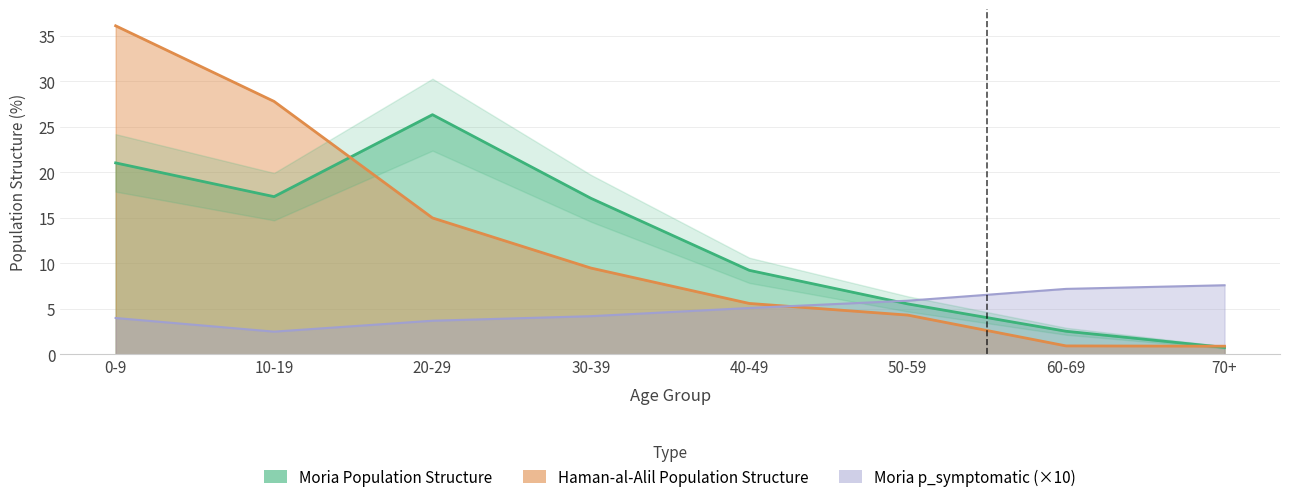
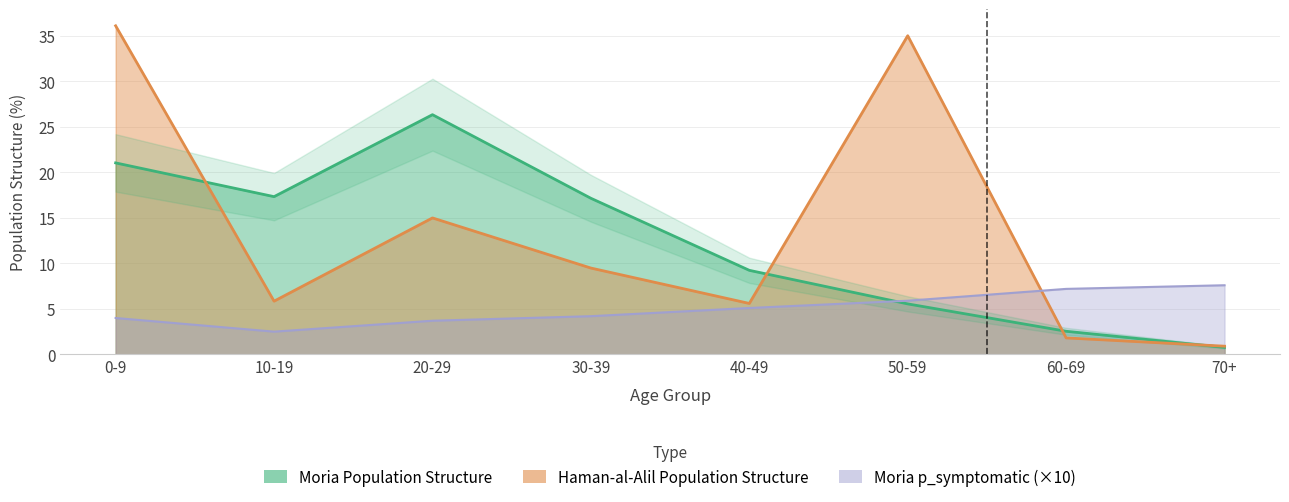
  {
    "Haman-al-Alil Population Structure": {
      "0-9": 36,
-     "10-19": 28,
+     "10-19": 6,
      "20-29": 15,
      "30-39": 9,
      "40-49": 6,
-     "50-59": 4,
-     "60-69": 1
+     "50-59": 35,
+     "60-69": 2
    }
  }
